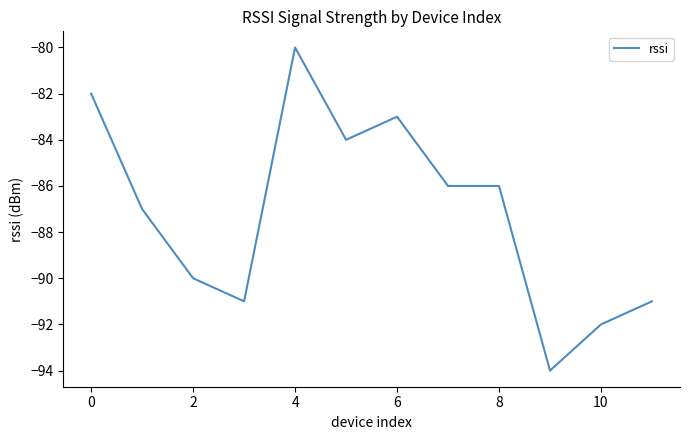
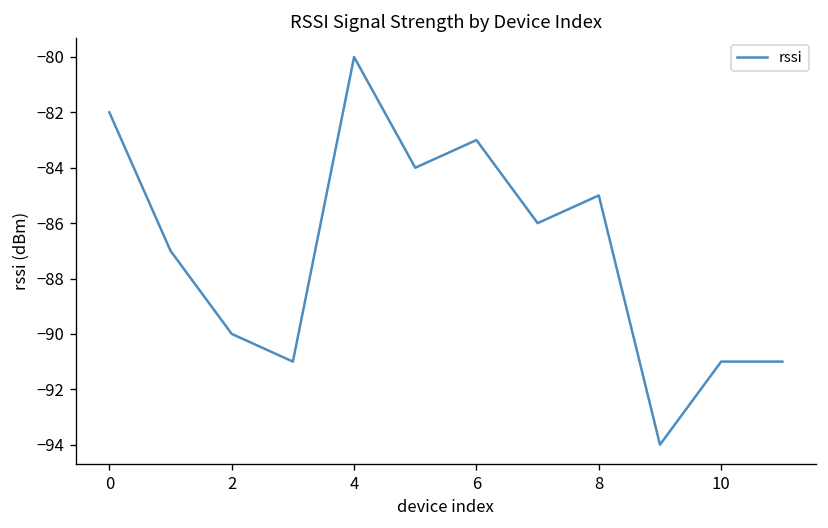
  {
    "0": -82,
    "2": -90,
    "4": -80,
    "6": -83,
-   "8": -86,
-   "10": -92
+   "8": -85,
+   "10": -91
  }
